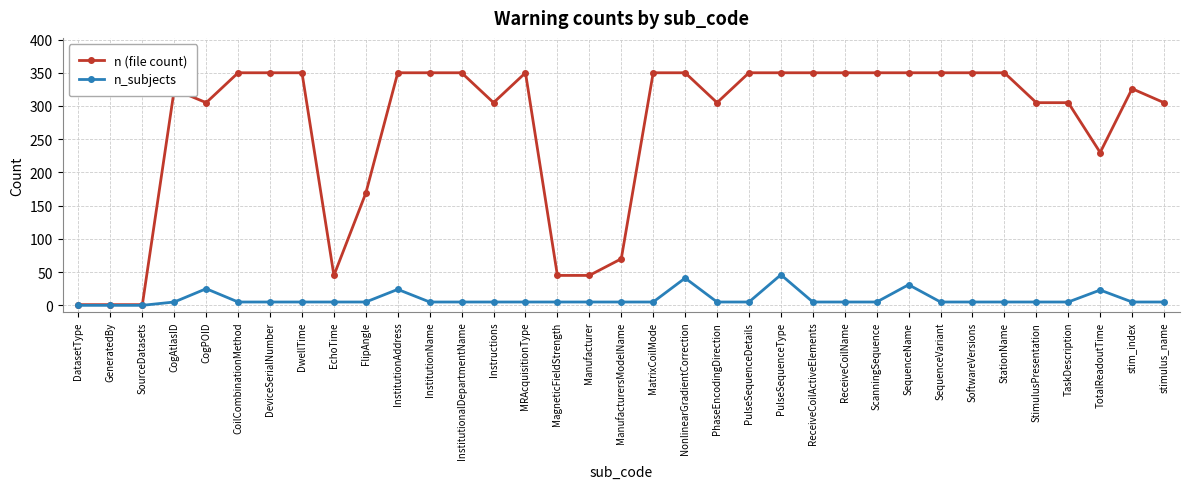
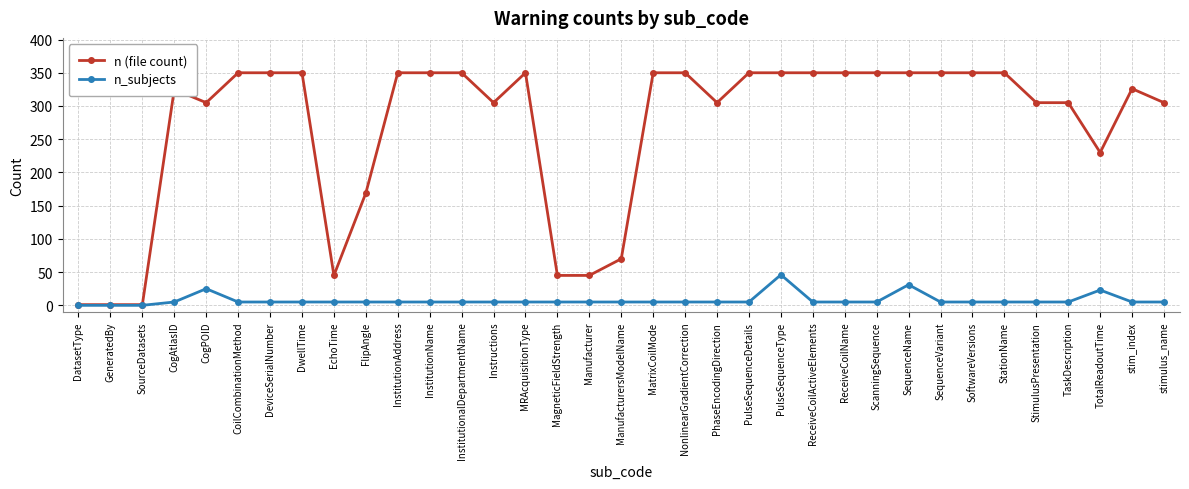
  {
    "n (file count)": {
      "CogPOID": 310,
      "CoilCombinationMethod": 350,
      "DeviceSerialNumber": 350,
      "DwellTime": 350,
      "EchoTime": 50,
      "FlipAngle": 170,
      "InstitutionAddress": 350,
      "InstitutionName": 350,
      "InstitutionalDepartmentName": 350,
      "Instructions": 310,
      "MRAcquisitionType": 350,
      "MagneticFieldStrength": 50,
      "Manufacturer": 50,
      "ManufacturersModelName": 70,
      "MatrixCoilMode": 350,
      "NonlinearGradientCorrection": 350,
      "PhaseEncodingDirection": 310,
      "PulseSequenceDetails": 350,
      "PulseSequenceType": 350,
      "ReceiveCoilActiveElements": 350,
      "ReceiveCoilName": 350,
      "ScanningSequence": 350,
      "SequenceName": 350,
      "SequenceVariant": 350,
      "SoftwareVersions": 350,
      "StationName": 350,
      "StimulusPresentation": 310,
      "TaskDescription": 310,
      "TotalReadoutTime": 230,
      "stim_index": 330,
      "stimulus_name": 310
    },
    "n_subjects": {
      "CogAtlasID": 10,
      "CogPOID": 30,
      "CoilCombinationMethod": 10,
      "DeviceSerialNumber": 10,
      "DwellTime": 10,
      "EchoTime": 10,
      "FlipAngle": 10,
-     "InstitutionAddress": 20,
+     "InstitutionAddress": 10,
      "InstitutionName": 10,
      "InstitutionalDepartmentName": 10,
      "Instructions": 10,
      "MRAcquisitionType": 10,
      "MagneticFieldStrength": 10,
      "Manufacturer": 10,
      "ManufacturersModelName": 10,
      "MatrixCoilMode": 10,
-     "NonlinearGradientCorrection": 40,
+     "NonlinearGradientCorrection": 10,
      "PhaseEncodingDirection": 10,
      "PulseSequenceDetails": 10,
      "PulseSequenceType": 50,
      "ReceiveCoilActiveElements": 10,
      "ReceiveCoilName": 10,
      "ScanningSequence": 10,
      "SequenceName": 30,
      "SequenceVariant": 10,
      "SoftwareVersions": 10,
      "StationName": 10,
      "StimulusPresentation": 10,
      "TaskDescription": 10,
      "TotalReadoutTime": 20,
      "stim_index": 10,
      "stimulus_name": 10
    }
  }
